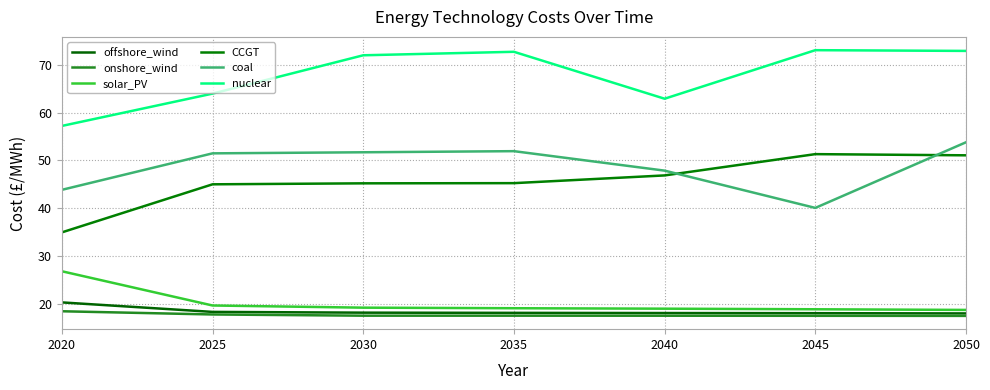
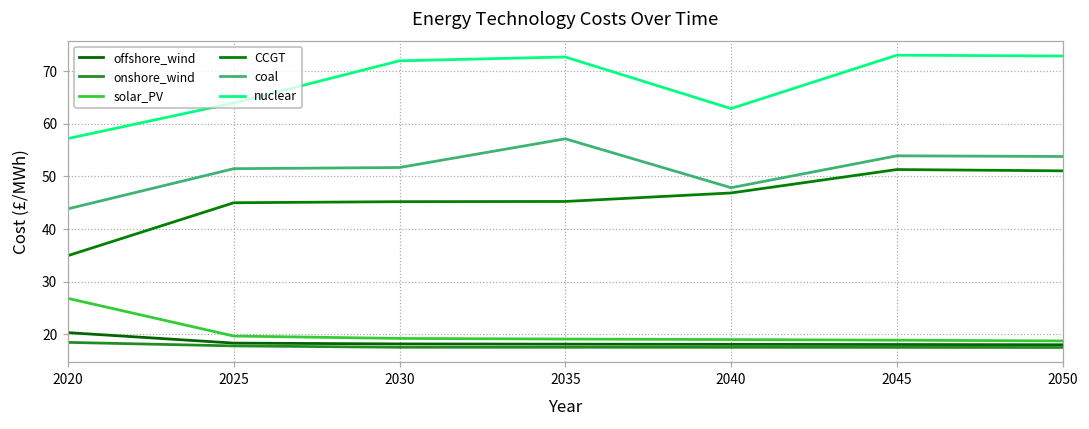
  {
    "solar_PV": {
      "2020": 27,
      "2025": 20,
      "2030": 19,
      "2035": 19,
      "2040": 19,
      "2045": 19,
      "2050": 19
    },
    "coal": {
      "2020": 44,
      "2025": 51,
      "2030": 52,
-     "2035": 52,
+     "2035": 57,
      "2040": 48,
-     "2045": 40,
+     "2045": 54,
      "2050": 54
    },
    "nuclear": {
      "2020": 57,
      "2025": 64,
      "2030": 72,
      "2035": 73,
      "2040": 63,
      "2045": 73,
      "2050": 73
    }
  }
